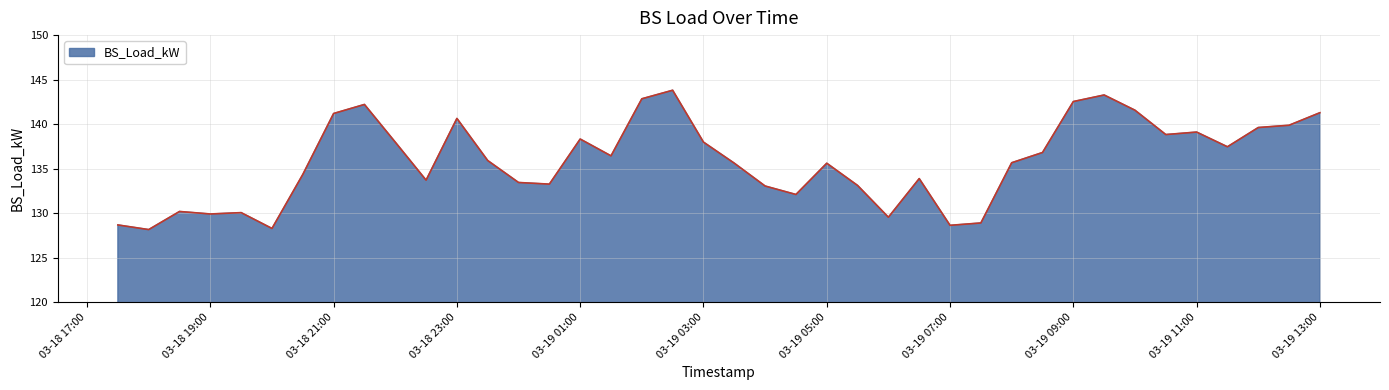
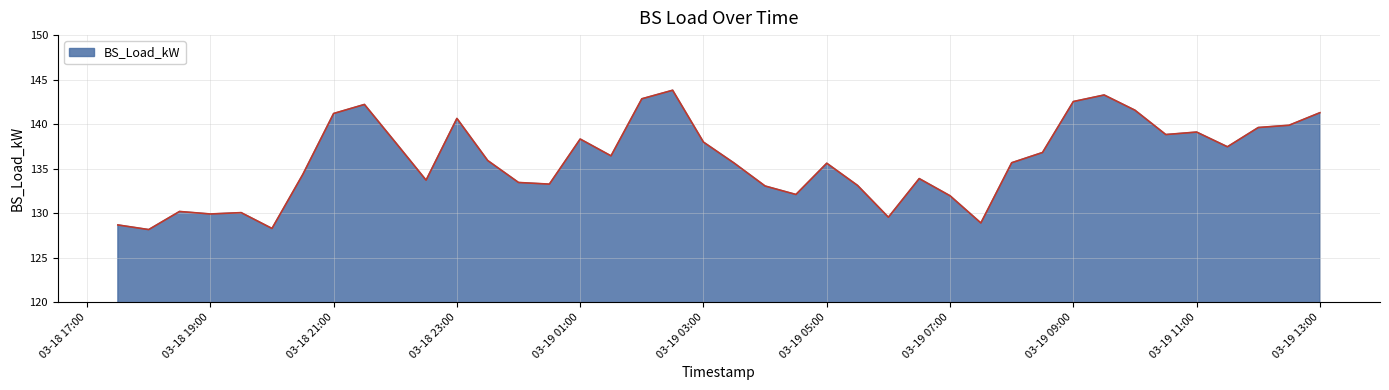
  {
    "03-18 19:00": 130,
    "03-18 21:00": 141,
    "03-18 23:00": 141,
    "03-19 01:00": 138,
    "03-19 03:00": 138,
    "03-19 05:00": 136,
-   "03-19 07:00": 129,
+   "03-19 07:00": 132,
    "03-19 09:00": 143,
    "03-19 11:00": 139,
    "03-19 13:00": 141
  }
